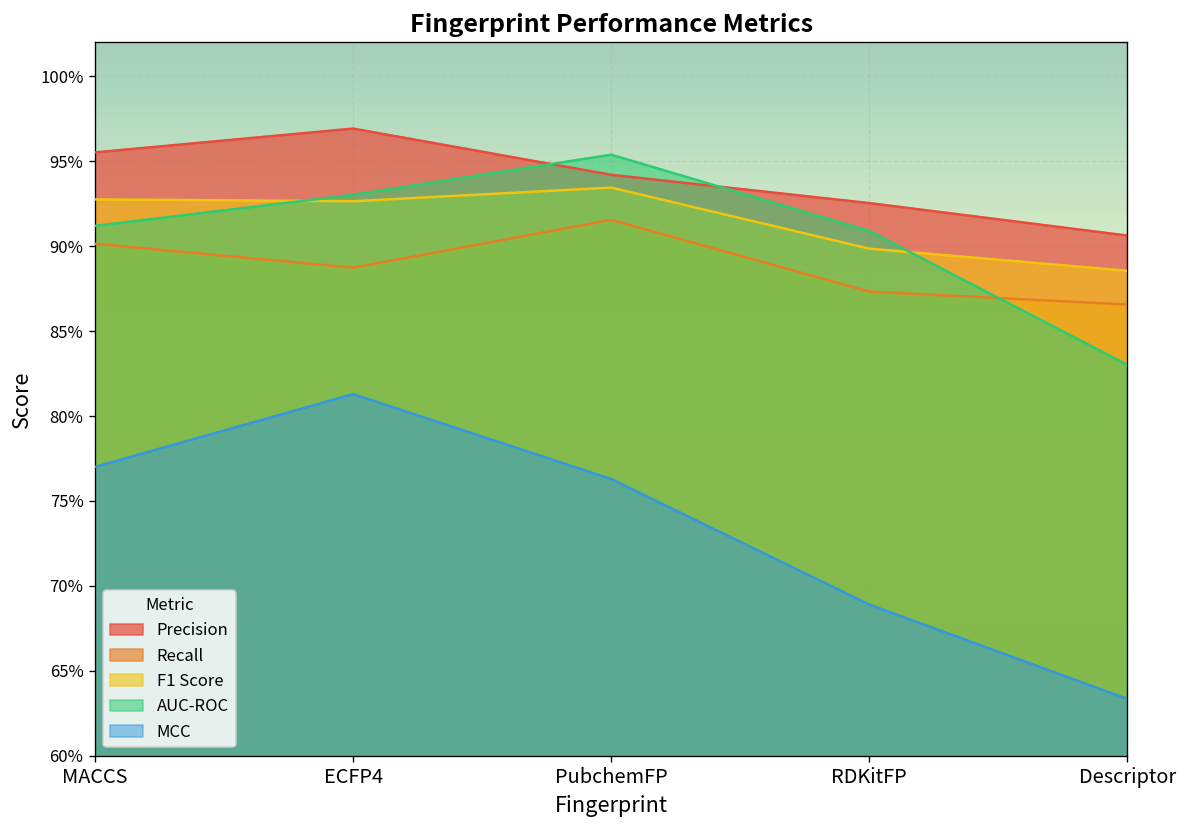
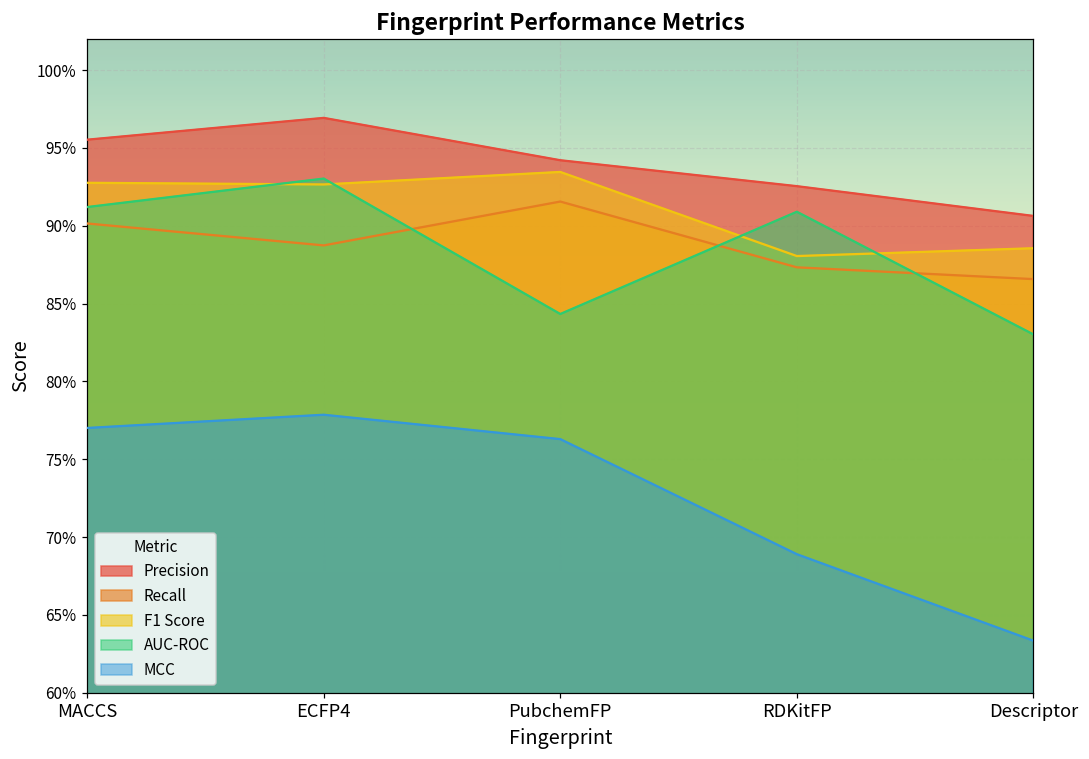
  {
    "F1 Score": {
      "MACCS": "92.8%",
      "ECFP4": "92.6%",
      "PubchemFP": "93.4%",
-     "RDKitFP": "89.9%",
+     "RDKitFP": "88.0%",
      "Descriptor": "88.5%"
    },
    "AUC-ROC": {
      "MACCS": "91.2%",
      "ECFP4": "93.0%",
-     "PubchemFP": "95.4%",
+     "PubchemFP": "84.3%",
      "RDKitFP": "90.9%",
      "Descriptor": "83.0%"
    },
    "MCC": {
      "MACCS": "77.0%",
-     "ECFP4": "81.3%",
+     "ECFP4": "77.9%",
      "PubchemFP": "76.3%",
      "RDKitFP": "68.9%",
      "Descriptor": "63.3%"
    }
  }
